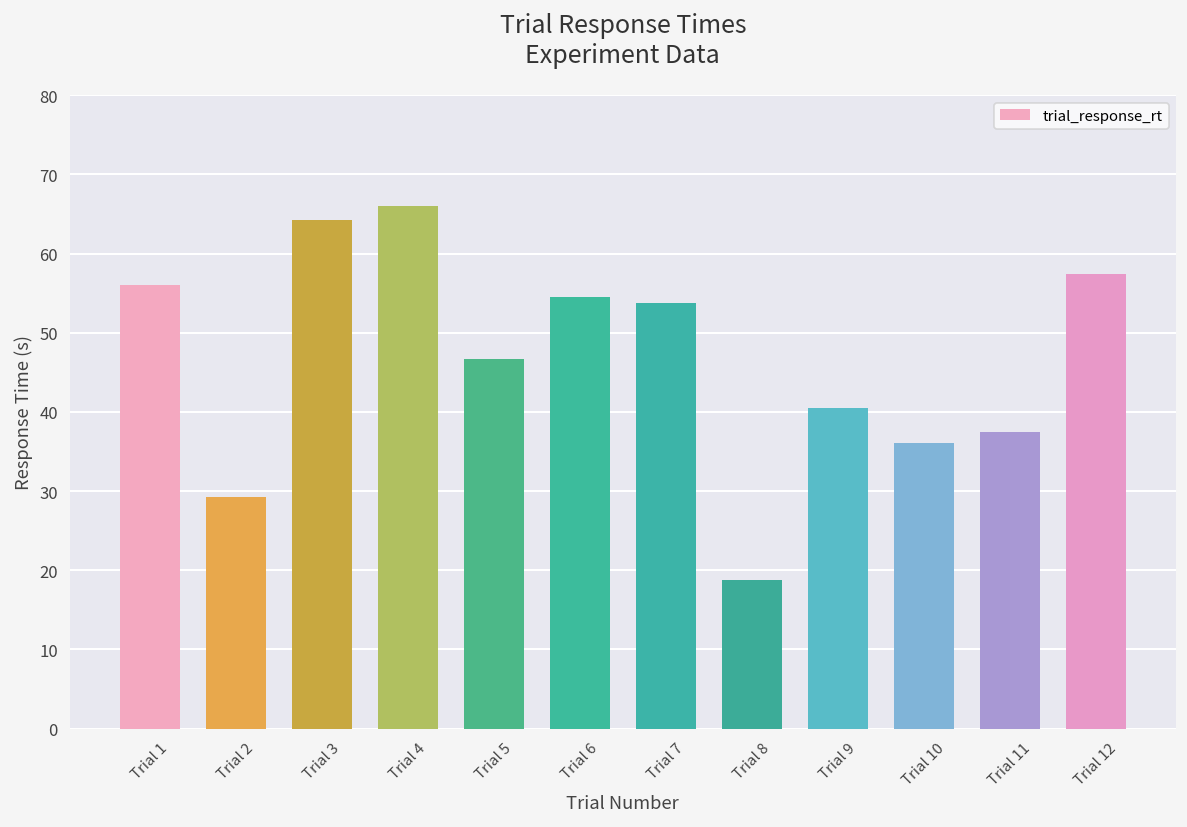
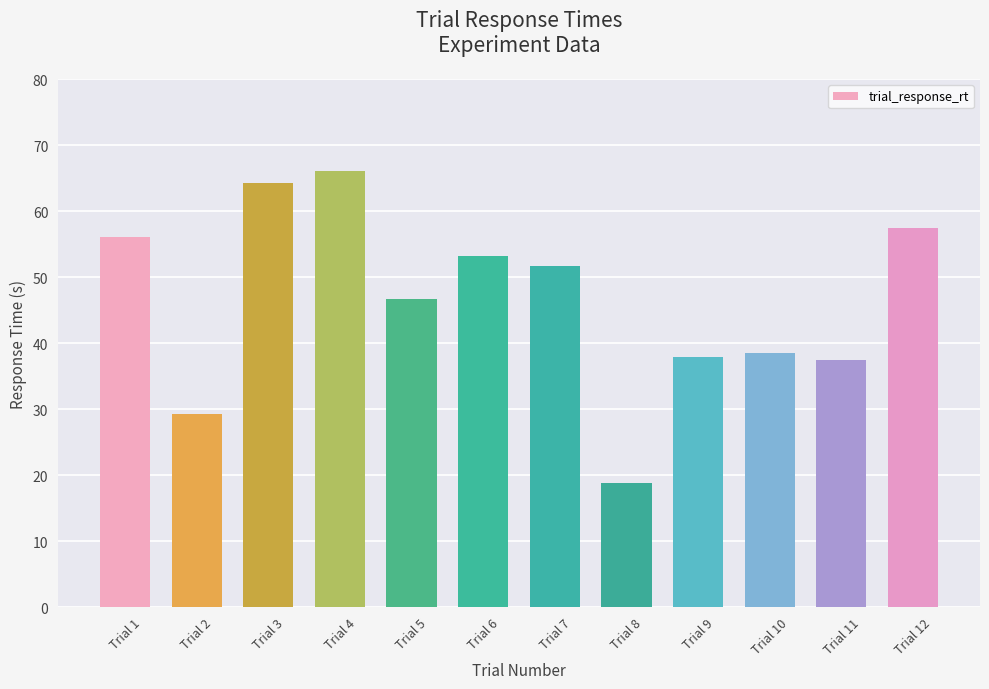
  {
    "Trial 1": 56,
    "Trial 2": 29,
    "Trial 3": 64,
    "Trial 4": 66,
    "Trial 5": 47,
-   "Trial 6": 55,
-   "Trial 7": 54,
+   "Trial 6": 53,
+   "Trial 7": 52,
    "Trial 8": 19,
-   "Trial 9": 41,
-   "Trial 10": 36,
+   "Trial 9": 38,
+   "Trial 10": 38,
    "Trial 11": 37,
    "Trial 12": 57
  }
